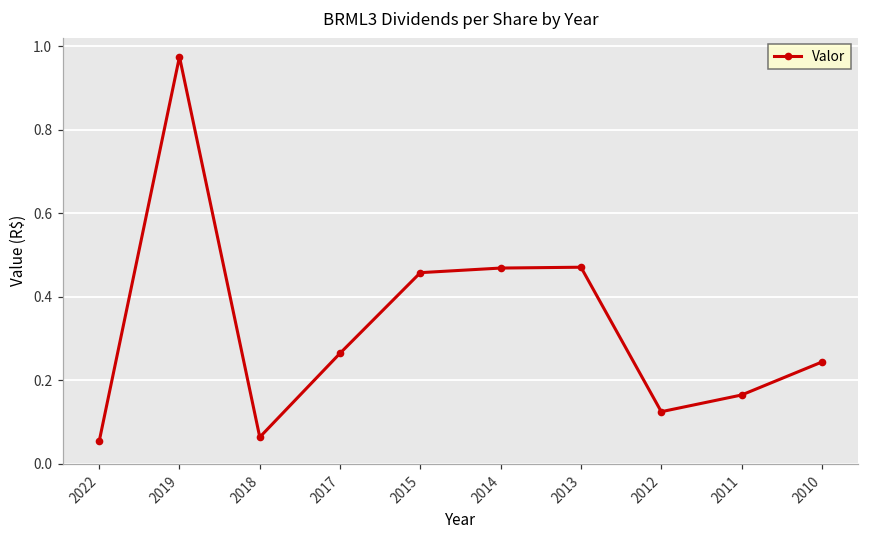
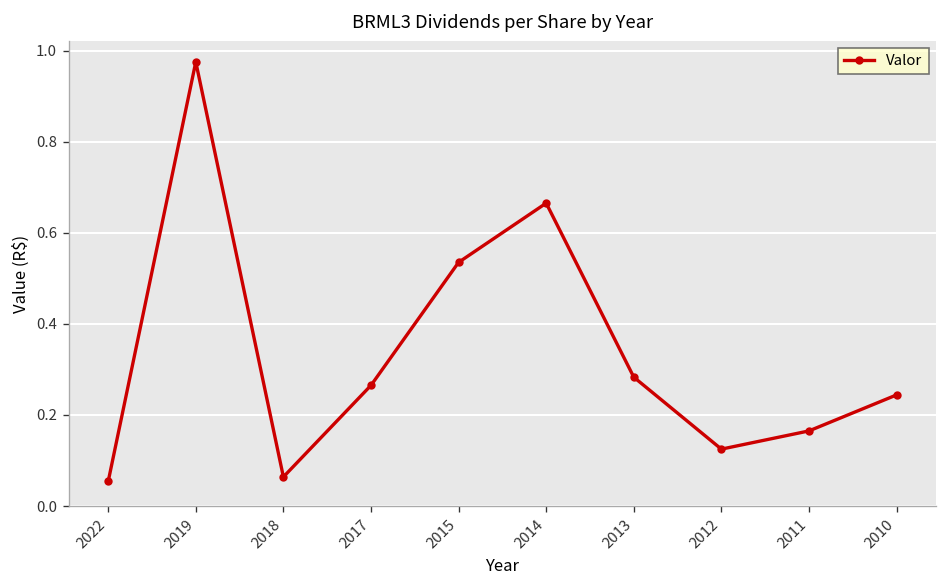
  {
    "2022": 0.05,
    "2019": 0.98,
    "2018": 0.06,
    "2017": 0.27,
-   "2015": 0.46,
-   "2014": 0.47,
-   "2013": 0.47,
+   "2015": 0.54,
+   "2014": 0.67,
+   "2013": 0.28,
    "2012": 0.13,
    "2011": 0.17,
    "2010": 0.24
  }
